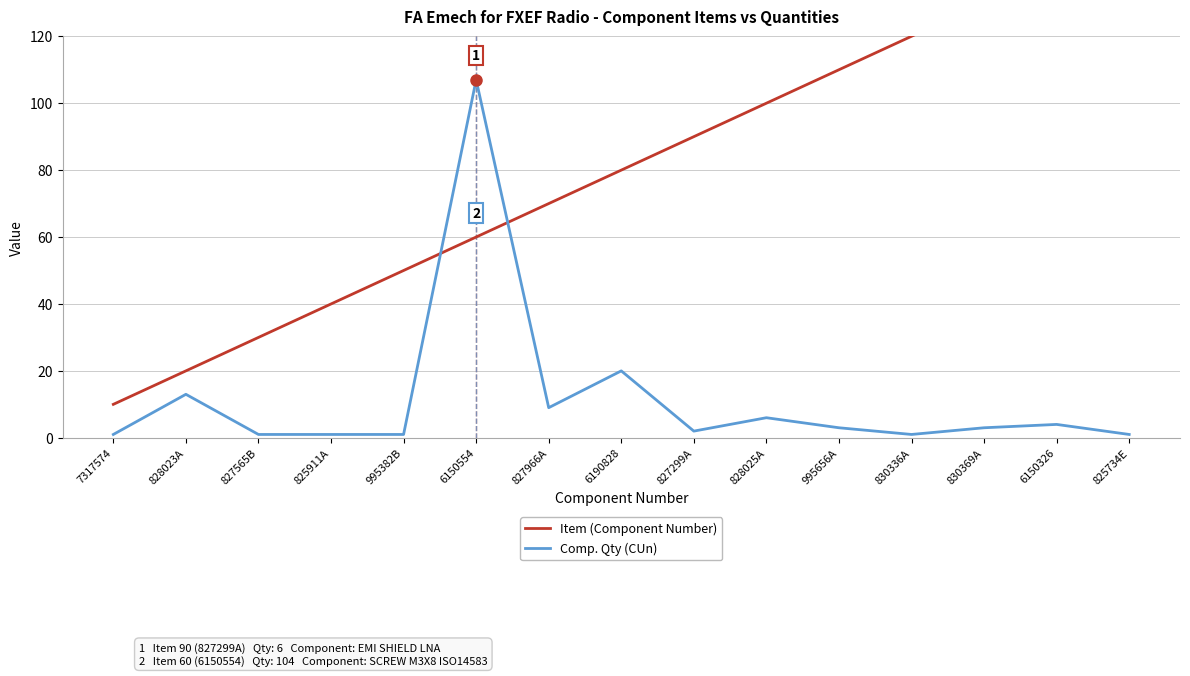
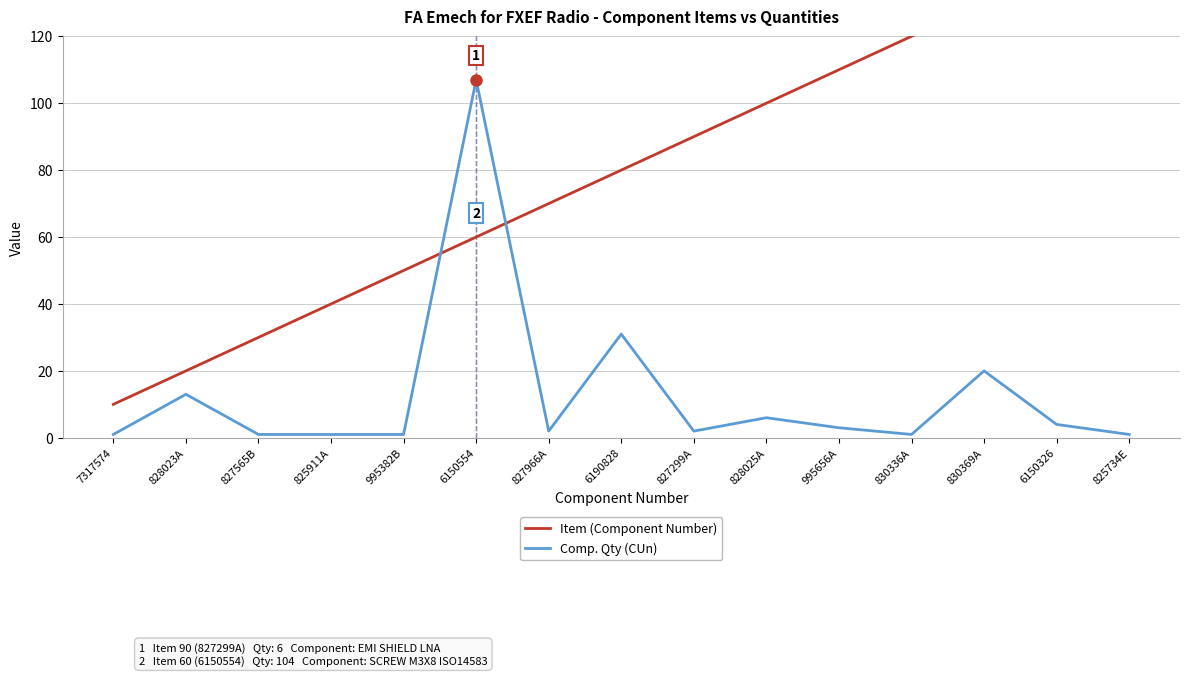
  {
    "Comp. Qty (CUn)": {
      "7317574": 1,
      "828023A": 13,
      "827565B": 1,
      "825911A": 1,
      "995382B": 1,
-     "827966A": 9,
-     "6190828": 20,
+     "827966A": 2,
+     "6190828": 31,
      "827299A": 2,
      "828025A": 6,
      "995656A": 3,
      "830336A": 1,
-     "830369A": 3,
+     "830369A": 20,
      "6150326": 4,
      "825734E": 1
    }
  }
